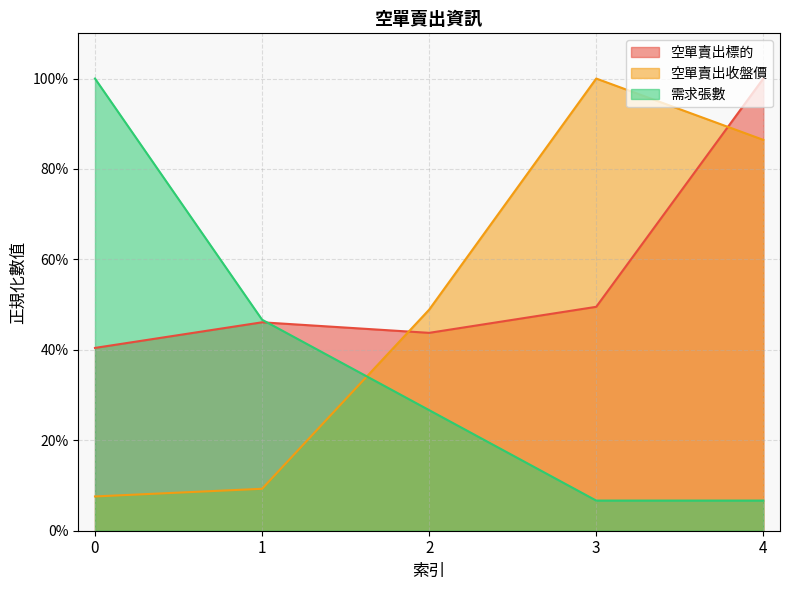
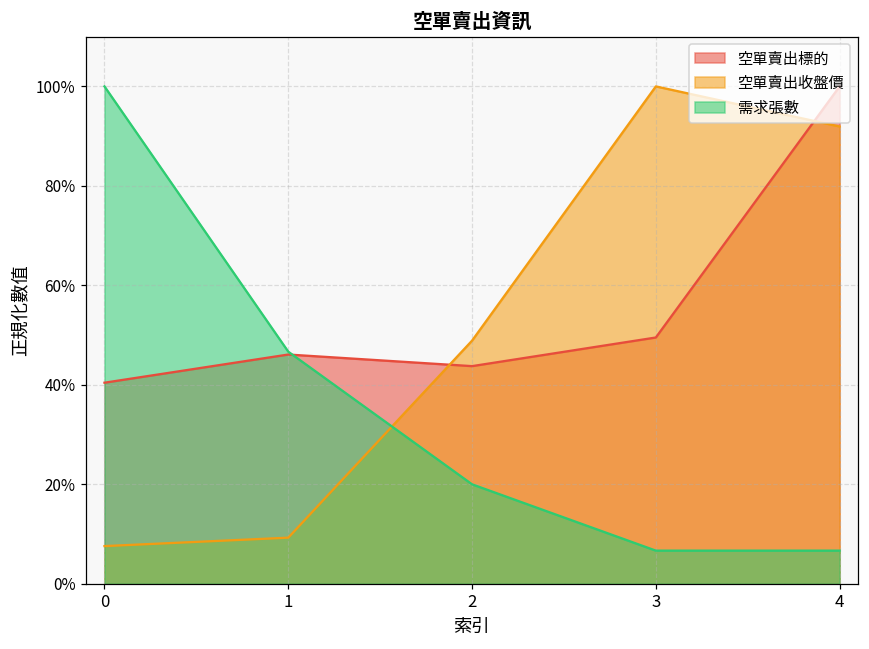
  {
    "空單賣出標的": {
      "0": "40%",
      "1": "46%",
      "2": "44%",
      "3": "50%"
    },
    "空單賣出收盤價": {
      "0": "8%",
      "1": "9%",
      "2": "49%",
      "3": "100%",
-     "4": "86%"
+     "4": "92%"
    },
    "需求張數": {
      "0": "100%",
      "1": "47%",
-     "2": "27%",
+     "2": "20%",
      "3": "7%",
      "4": "7%"
    }
  }
